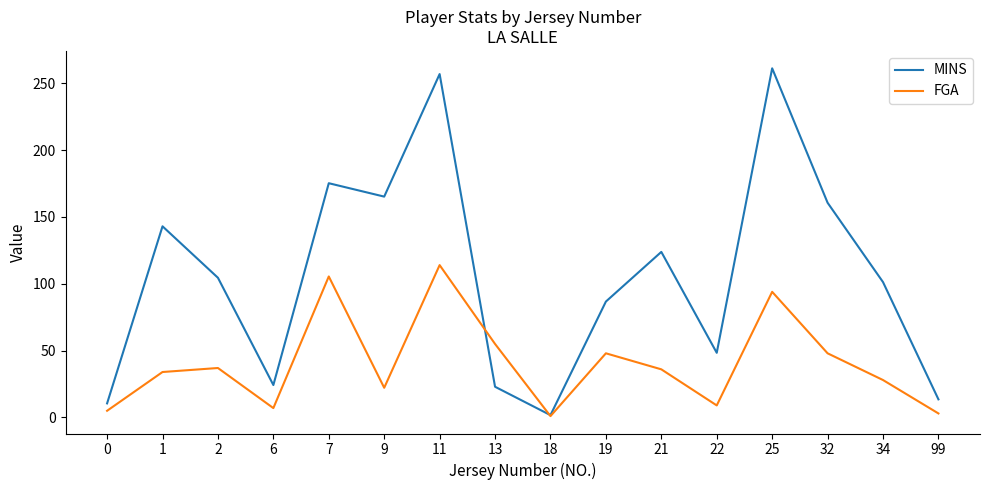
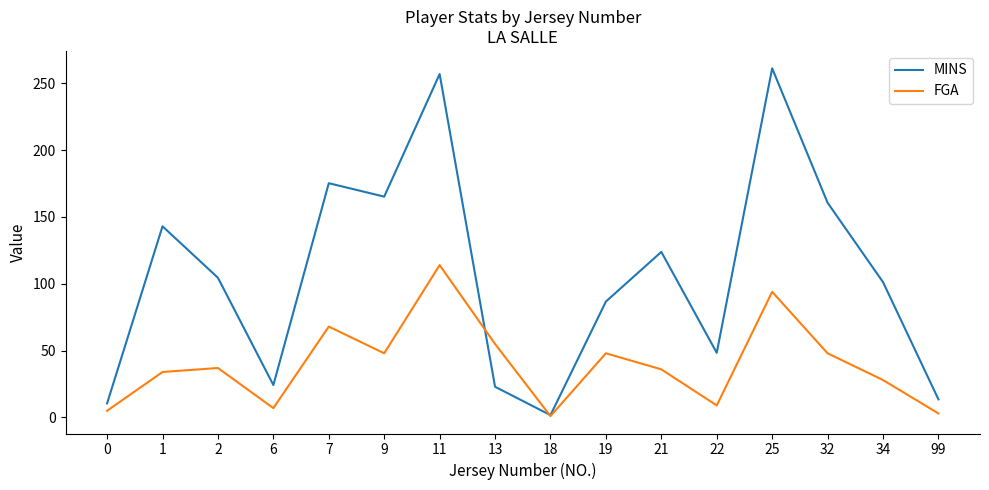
  {
    "MINS": {
      "0": 11,
      "1": 143,
      "2": 105,
      "6": 24,
      "7": 175,
      "9": 165,
      "11": 257,
      "13": 23,
      "19": 87,
      "21": 124,
      "22": 48,
      "25": 261,
      "32": 161,
      "34": 101,
      "99": 14
    },
    "FGA": {
      "0": 5,
      "1": 34,
      "2": 37,
      "6": 7,
-     "7": 106,
-     "9": 22,
+     "7": 68,
+     "9": 48,
      "11": 114,
      "13": 55,
      "19": 48,
      "21": 36,
      "22": 9,
      "25": 94,
      "32": 48,
      "34": 28,
      "99": 3
    }
  }
